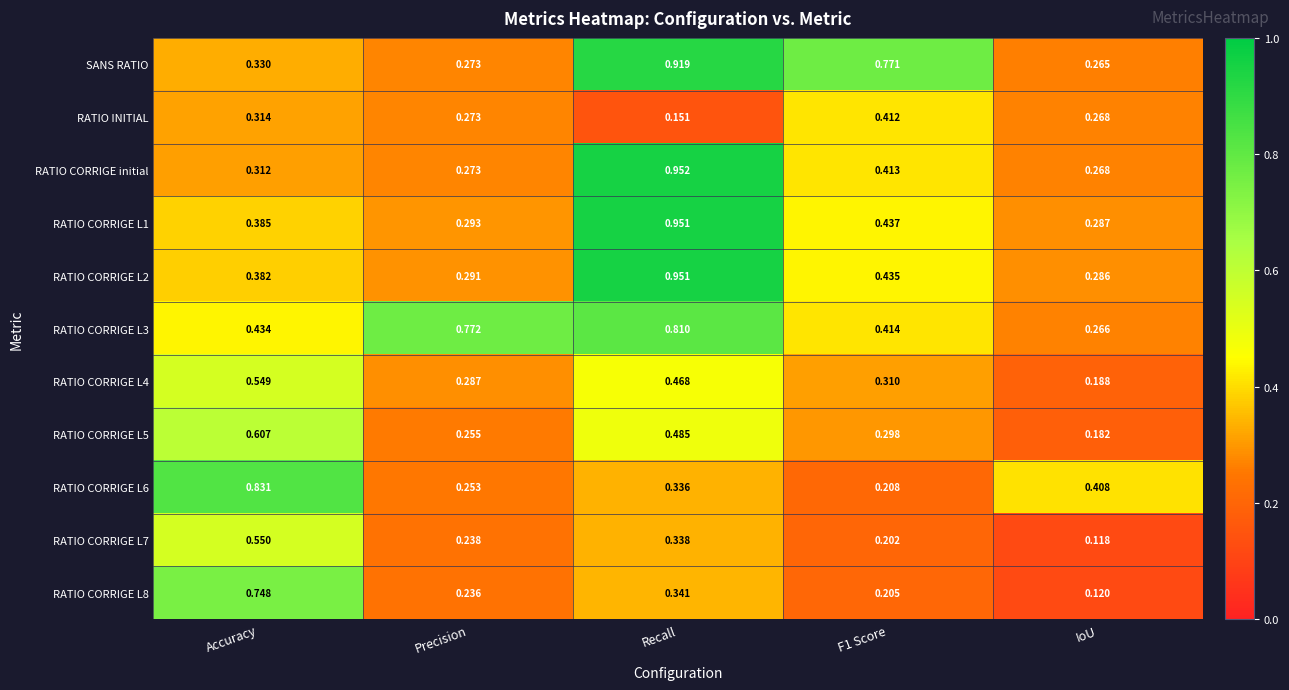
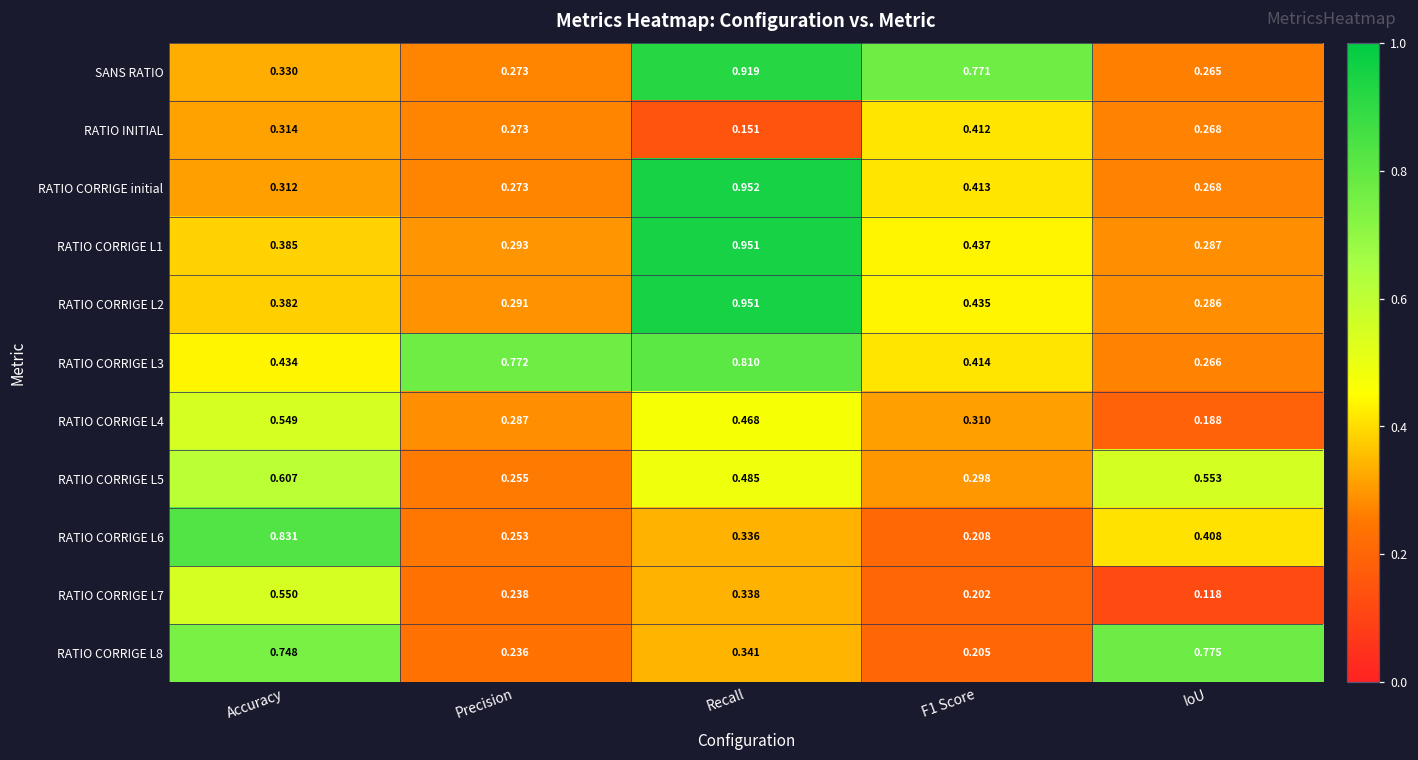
  {
    "SANS RATIO": {
      "Accuracy": 0.330,
      "Precision": 0.273,
      "Recall": 0.919,
      "F1 Score": 0.771,
      "IoU": 0.265
    },
    "RATIO INITIAL": {
      "Accuracy": 0.314,
      "Precision": 0.273,
      "Recall": 0.151,
      "F1 Score": 0.412,
      "IoU": 0.268
    },
    "RATIO CORRIGE initial": {
      "Accuracy": 0.312,
      "Precision": 0.273,
      "Recall": 0.952,
      "F1 Score": 0.413,
      "IoU": 0.268
    },
    "RATIO CORRIGE L1": {
      "Accuracy": 0.385,
      "Precision": 0.293,
      "Recall": 0.951,
      "F1 Score": 0.437,
      "IoU": 0.287
    },
    "RATIO CORRIGE L2": {
      "Accuracy": 0.382,
      "Precision": 0.291,
      "Recall": 0.951,
      "F1 Score": 0.435,
      "IoU": 0.286
    },
    "RATIO CORRIGE L3": {
      "Accuracy": 0.434,
      "Precision": 0.772,
      "Recall": 0.810,
      "F1 Score": 0.414,
      "IoU": 0.266
    },
    "RATIO CORRIGE L4": {
      "Accuracy": 0.549,
      "Precision": 0.287,
      "Recall": 0.468,
      "F1 Score": 0.310,
      "IoU": 0.188
    },
    "RATIO CORRIGE L5": {
      "Accuracy": 0.607,
      "Precision": 0.255,
      "Recall": 0.485,
      "F1 Score": 0.298,
-     "IoU": 0.182
+     "IoU": 0.553
    },
    "RATIO CORRIGE L6": {
      "Accuracy": 0.831,
      "Precision": 0.253,
      "Recall": 0.336,
      "F1 Score": 0.208,
      "IoU": 0.408
    },
    "RATIO CORRIGE L7": {
      "Accuracy": 0.550,
      "Precision": 0.238,
      "Recall": 0.338,
      "F1 Score": 0.202,
      "IoU": 0.118
    },
    "RATIO CORRIGE L8": {
      "Accuracy": 0.748,
      "Precision": 0.236,
      "Recall": 0.341,
      "F1 Score": 0.205,
-     "IoU": 0.120
+     "IoU": 0.775
    }
  }
